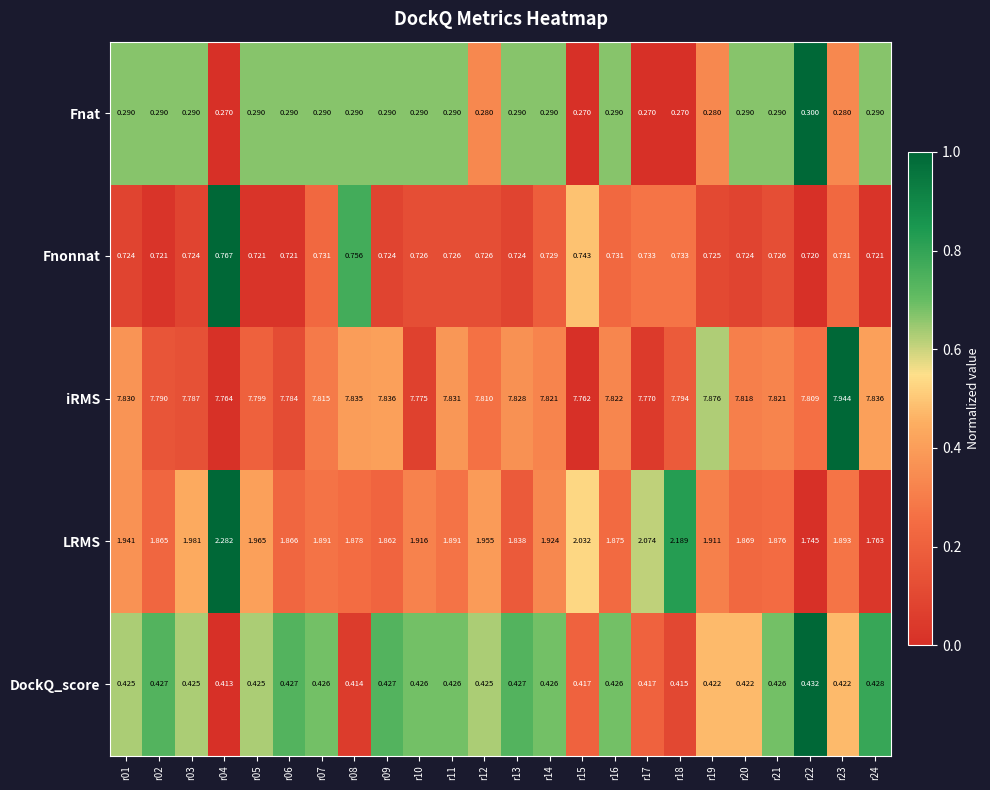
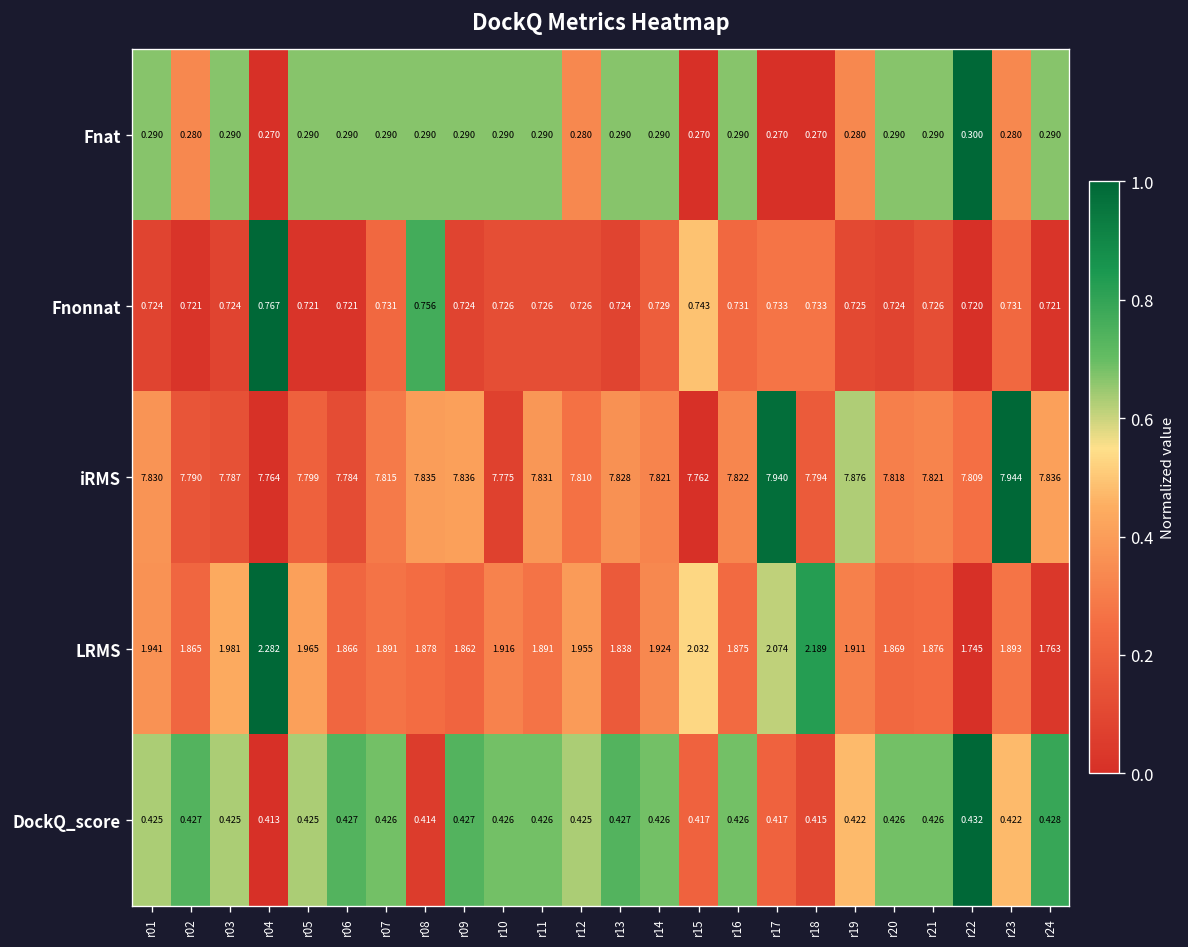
  {
    "Fnat": {
      "r01": 0.290,
-     "r02": 0.290,
+     "r02": 0.280,
      "r03": 0.290,
      "r04": 0.270,
      "r05": 0.290,
      "r06": 0.290,
      "r07": 0.290,
      "r08": 0.290,
      "r09": 0.290,
      "r10": 0.290,
      "r11": 0.290,
      "r12": 0.280,
      "r13": 0.290,
      "r14": 0.290,
      "r15": 0.270,
      "r16": 0.290,
      "r17": 0.270,
      "r18": 0.270,
      "r19": 0.280,
      "r20": 0.290,
      "r21": 0.290,
      "r22": 0.300,
      "r23": 0.280,
      "r24": 0.290
    },
    "Fnonnat": {
      "r01": 0.724,
      "r02": 0.721,
      "r03": 0.724,
      "r04": 0.767,
      "r05": 0.721,
      "r06": 0.721,
      "r07": 0.731,
      "r08": 0.756,
      "r09": 0.724,
      "r10": 0.726,
      "r11": 0.726,
      "r12": 0.726,
      "r13": 0.724,
      "r14": 0.729,
      "r15": 0.743,
      "r16": 0.731,
      "r17": 0.733,
      "r18": 0.733,
      "r19": 0.725,
      "r20": 0.724,
      "r21": 0.726,
      "r22": 0.720,
      "r23": 0.731,
      "r24": 0.721
    },
    "iRMS": {
      "r01": 7.830,
      "r02": 7.790,
      "r03": 7.787,
      "r04": 7.764,
      "r05": 7.799,
      "r06": 7.784,
      "r07": 7.815,
      "r08": 7.835,
      "r09": 7.836,
      "r10": 7.775,
      "r11": 7.831,
      "r12": 7.810,
      "r13": 7.828,
      "r14": 7.821,
      "r15": 7.762,
      "r16": 7.822,
-     "r17": 7.770,
+     "r17": 7.940,
      "r18": 7.794,
      "r19": 7.876,
      "r20": 7.818,
      "r21": 7.821,
      "r22": 7.809,
      "r23": 7.944,
      "r24": 7.836
    },
    "LRMS": {
      "r01": 1.941,
      "r02": 1.865,
      "r03": 1.981,
      "r04": 2.282,
      "r05": 1.965,
      "r06": 1.866,
      "r07": 1.891,
      "r08": 1.878,
      "r09": 1.862,
      "r10": 1.916,
      "r11": 1.891,
      "r12": 1.955,
      "r13": 1.838,
      "r14": 1.924,
      "r15": 2.032,
      "r16": 1.875,
      "r17": 2.074,
      "r18": 2.189,
      "r19": 1.911,
      "r20": 1.869,
      "r21": 1.876,
      "r22": 1.745,
      "r23": 1.893,
      "r24": 1.763
    },
    "DockQ_score": {
      "r01": 0.425,
      "r02": 0.427,
      "r03": 0.425,
      "r04": 0.413,
      "r05": 0.425,
      "r06": 0.427,
      "r07": 0.426,
      "r08": 0.414,
      "r09": 0.427,
      "r10": 0.426,
      "r11": 0.426,
      "r12": 0.425,
      "r13": 0.427,
      "r14": 0.426,
      "r15": 0.417,
      "r16": 0.426,
      "r17": 0.417,
      "r18": 0.415,
      "r19": 0.422,
-     "r20": 0.422,
+     "r20": 0.426,
      "r21": 0.426,
      "r22": 0.432,
      "r23": 0.422,
      "r24": 0.428
    }
  }
